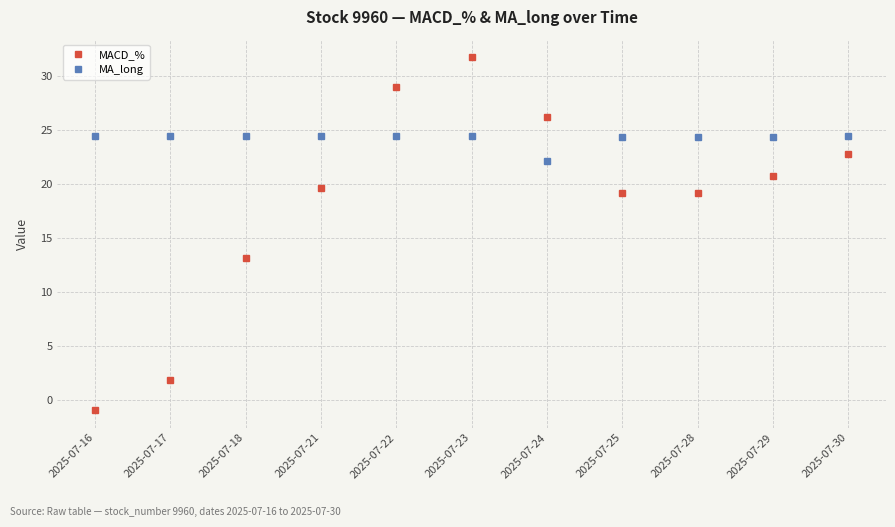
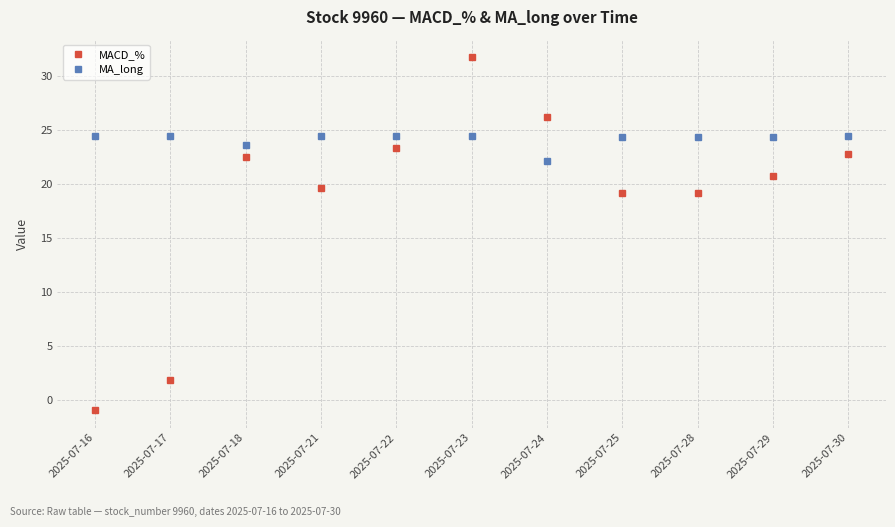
  {
    "MACD_%": {
      "2025-07-16": -0.9,
      "2025-07-17": 1.8,
-     "2025-07-18": 13.1,
+     "2025-07-18": 22.5,
      "2025-07-21": 19.6,
-     "2025-07-22": 29.0,
+     "2025-07-22": 23.3,
      "2025-07-23": 31.7,
      "2025-07-24": 26.2,
      "2025-07-25": 19.2,
      "2025-07-28": 19.2,
      "2025-07-29": 20.7,
      "2025-07-30": 22.8
    },
    "MA_long": {
      "2025-07-16": 24.4,
      "2025-07-17": 24.4,
-     "2025-07-18": 24.4,
+     "2025-07-18": 23.6,
      "2025-07-21": 24.4,
      "2025-07-22": 24.4,
      "2025-07-23": 24.4,
      "2025-07-24": 22.1,
      "2025-07-25": 24.4,
      "2025-07-28": 24.4,
      "2025-07-29": 24.4,
      "2025-07-30": 24.4
    }
  }
